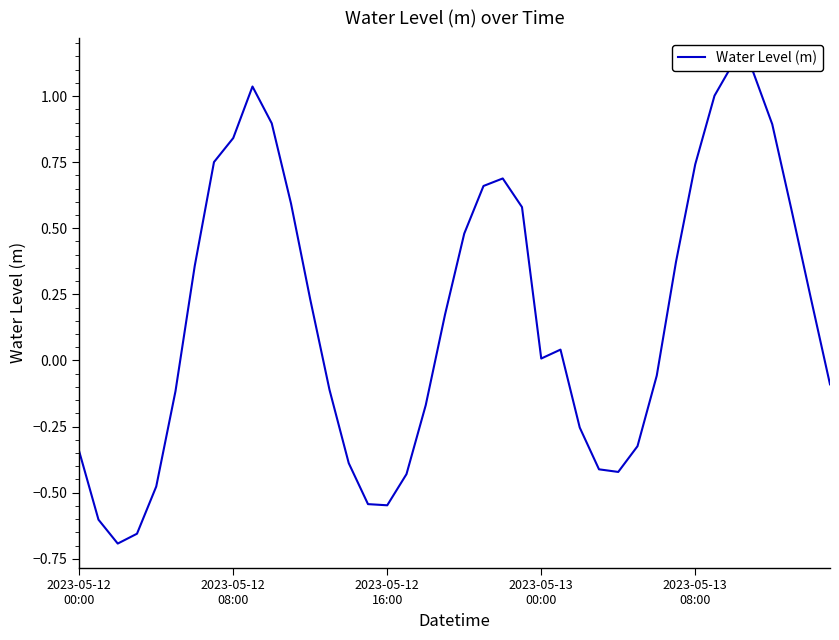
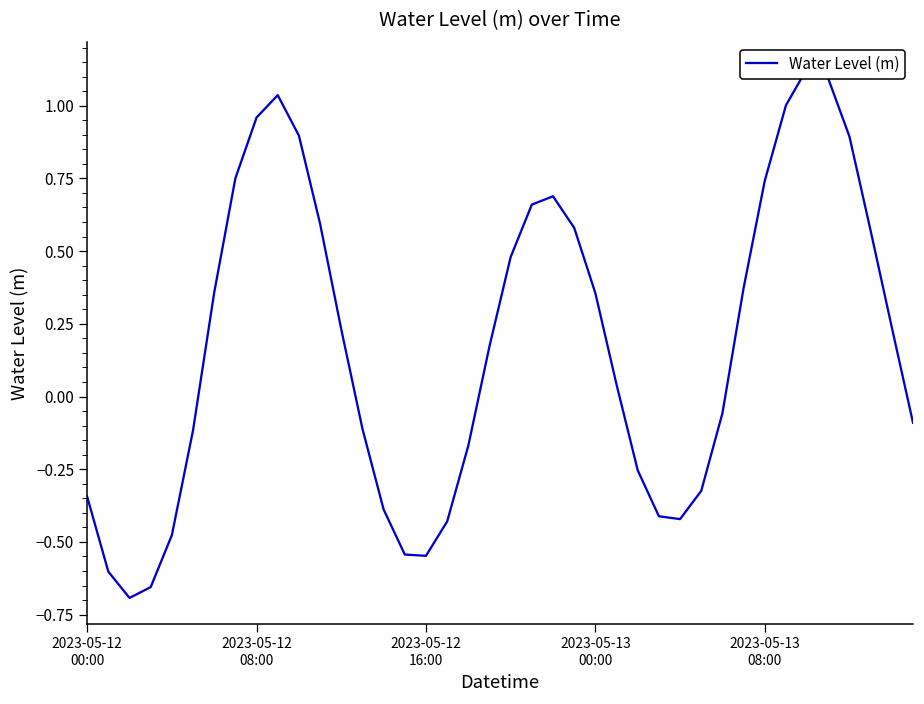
  {
    "2023-05-12 00:00": -0.34,
-   "2023-05-12 08:00": 0.84,
+   "2023-05-12 08:00": 0.96,
    "2023-05-12 16:00": -0.55,
-   "2023-05-13 00:00": 0.01,
+   "2023-05-13 00:00": 0.36,
    "2023-05-13 08:00": 0.74
  }
